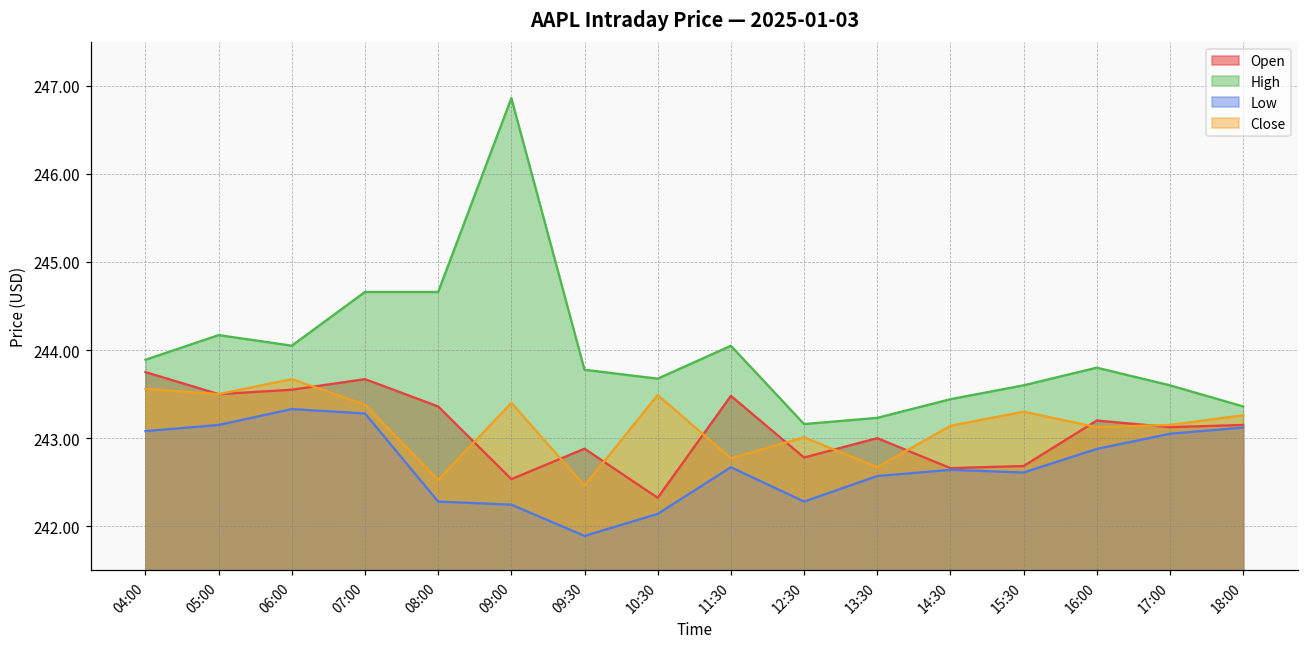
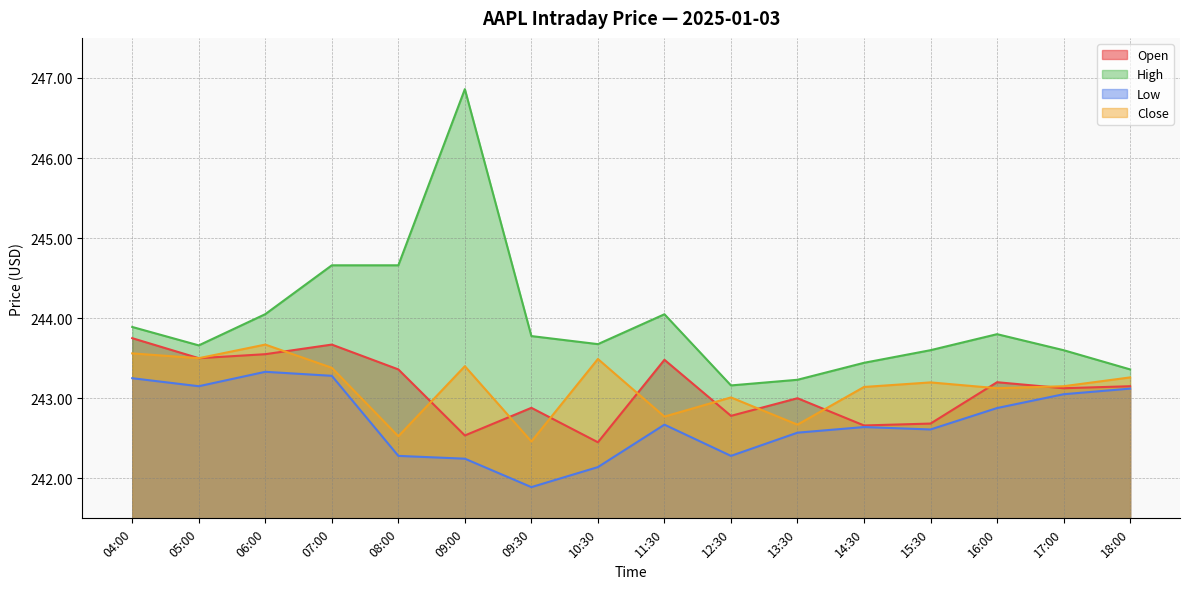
  {
    "Open": {
      "04:00": 243.8,
      "06:00": 243.6,
      "07:00": 243.7,
      "08:00": 243.4,
      "09:00": 242.5,
      "09:30": 242.9,
-     "10:30": 242.3,
+     "10:30": 242.4,
      "11:30": 243.5,
      "12:30": 242.8,
      "13:30": 243.0,
      "15:30": 242.7,
      "16:00": 243.2
    },
    "High": {
      "04:00": 243.9,
-     "05:00": 244.2,
+     "05:00": 243.7,
      "06:00": 244.1,
      "07:00": 244.7,
      "08:00": 244.7,
      "09:00": 246.9,
      "09:30": 243.8,
      "10:30": 243.7,
      "11:30": 244.0,
      "12:30": 243.2,
      "13:30": 243.2,
      "14:30": 243.4,
      "15:30": 243.6,
      "16:00": 243.8,
      "17:00": 243.6,
      "18:00": 243.4
    },
    "Low": {
-     "04:00": 243.1,
+     "04:00": 243.3,
      "05:00": 243.2,
      "06:00": 243.3,
      "07:00": 243.3,
      "08:00": 242.3,
      "09:00": 242.2,
      "09:30": 241.9,
      "10:30": 242.1,
      "11:30": 242.7,
      "12:30": 242.3,
      "13:30": 242.6,
      "15:30": 242.6,
      "16:00": 242.9,
      "17:00": 243.1
    },
    "Close": {
      "04:00": 243.6,
      "06:00": 243.7,
      "07:00": 243.4,
      "08:00": 242.5,
      "09:00": 243.4,
      "09:30": 242.5,
      "10:30": 243.5,
      "11:30": 242.8,
      "12:30": 243.0,
      "13:30": 242.7,
      "14:30": 243.1,
-     "15:30": 243.3,
+     "15:30": 243.2,
      "16:00": 243.1,
      "18:00": 243.3
    }
  }
